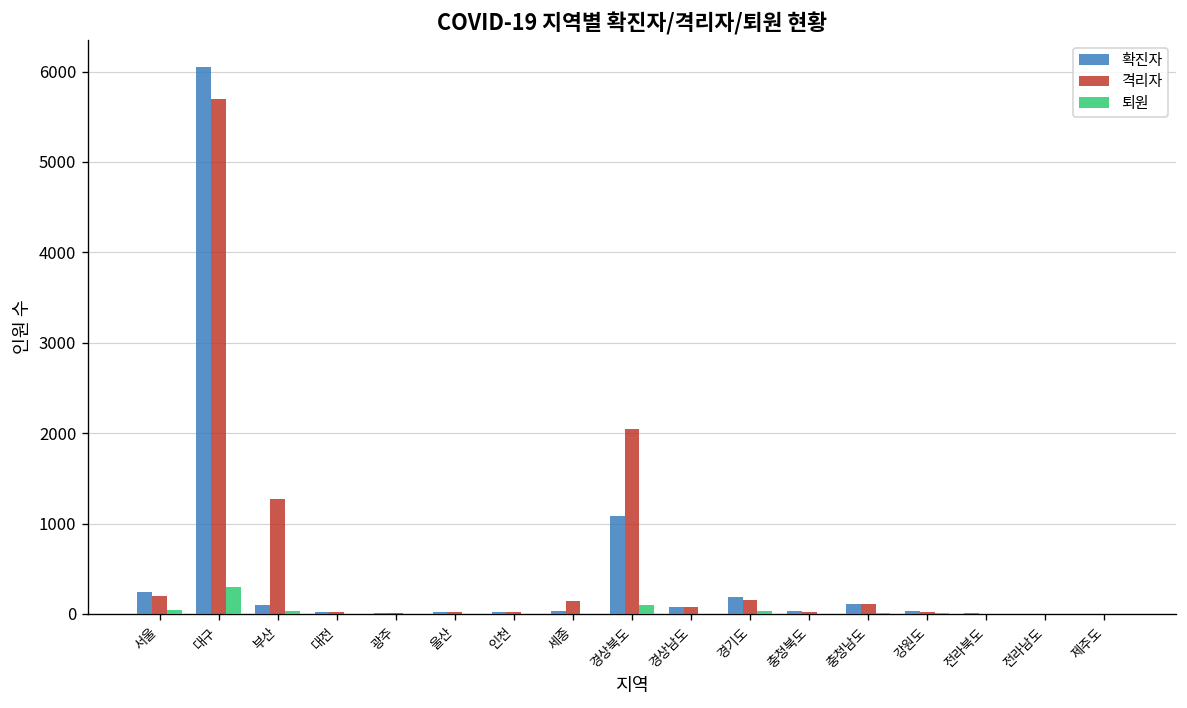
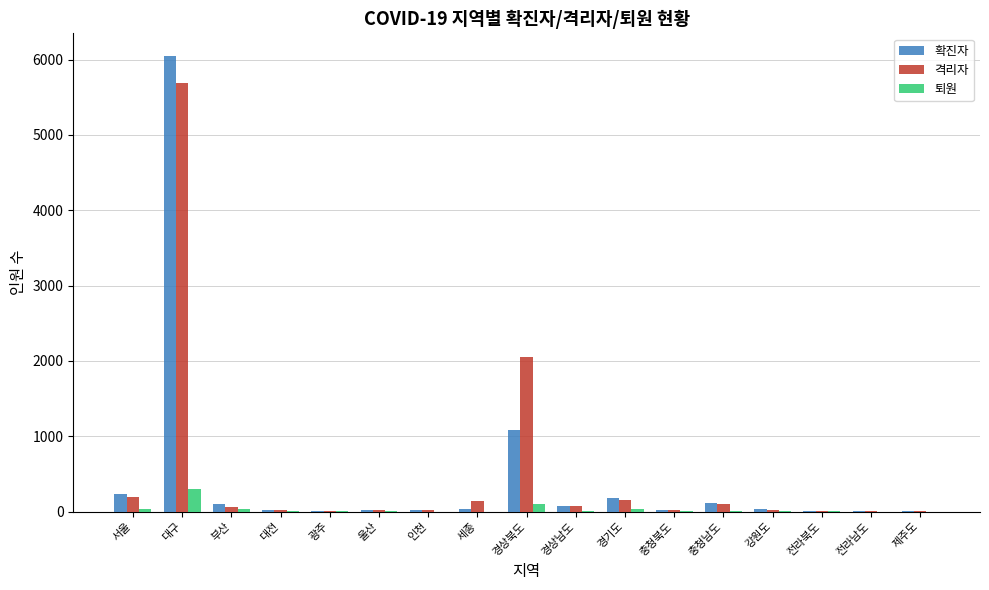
  {
    "확진자": {
      "서울": 200,
      "대구": 6000,
      "부산": 100,
      "세종": 0,
      "경상북도": 1100,
      "경상남도": 100,
      "경기도": 200,
      "충청남도": 100
    },
    "격리자": {
      "서울": 200,
      "대구": 5700,
-     "부산": 1300,
+     "부산": 100,
      "세종": 100,
      "경상북도": 2100,
      "경상남도": 100,
      "경기도": 200,
      "충청남도": 100
    },
    "퇴원": {
      "서울": 0,
      "대구": 300,
      "부산": 0,
      "세종": 0,
      "경상북도": 100
    }
  }
